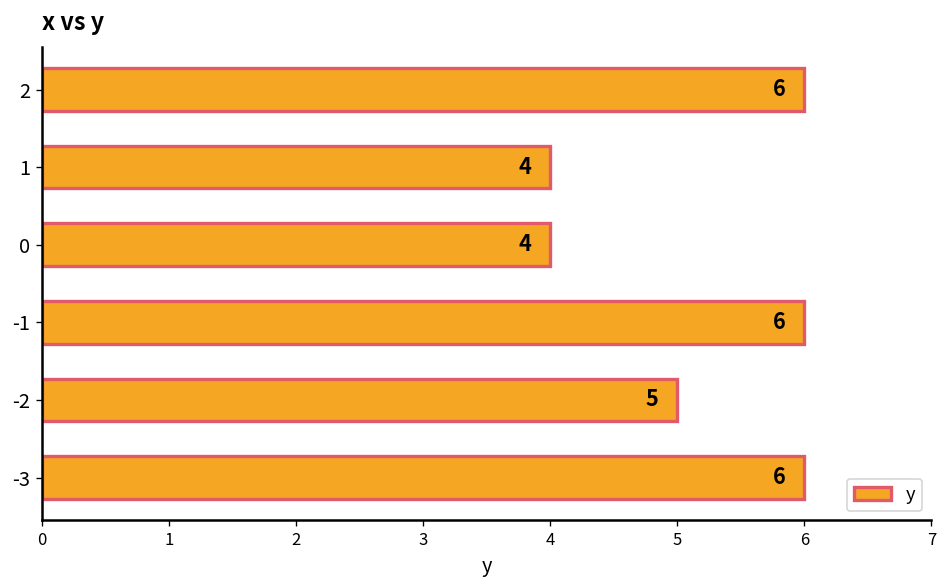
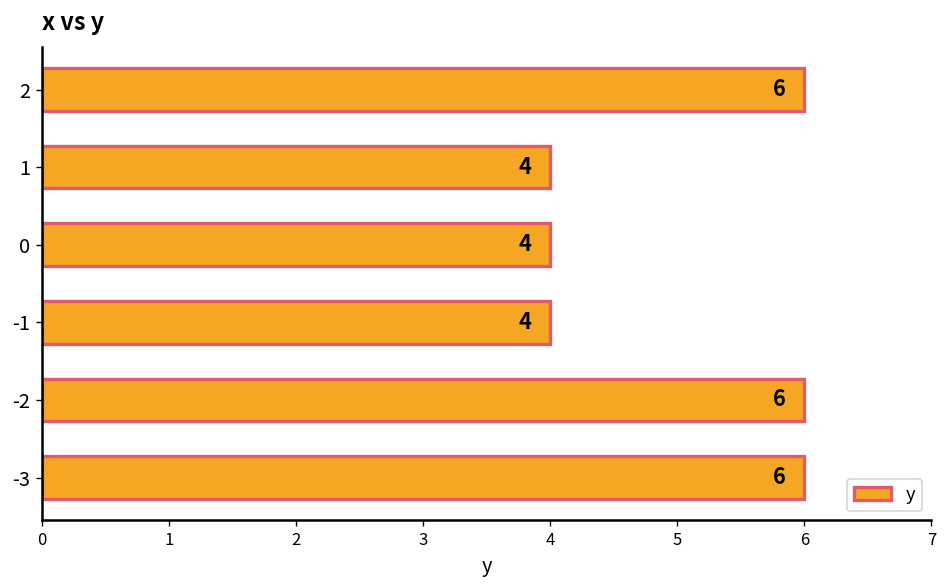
  {
    "2": 6,
    "1": 4,
    "0": 4,
-   "-1": 6,
-   "-2": 5,
+   "-1": 4,
+   "-2": 6,
    "-3": 6
  }
